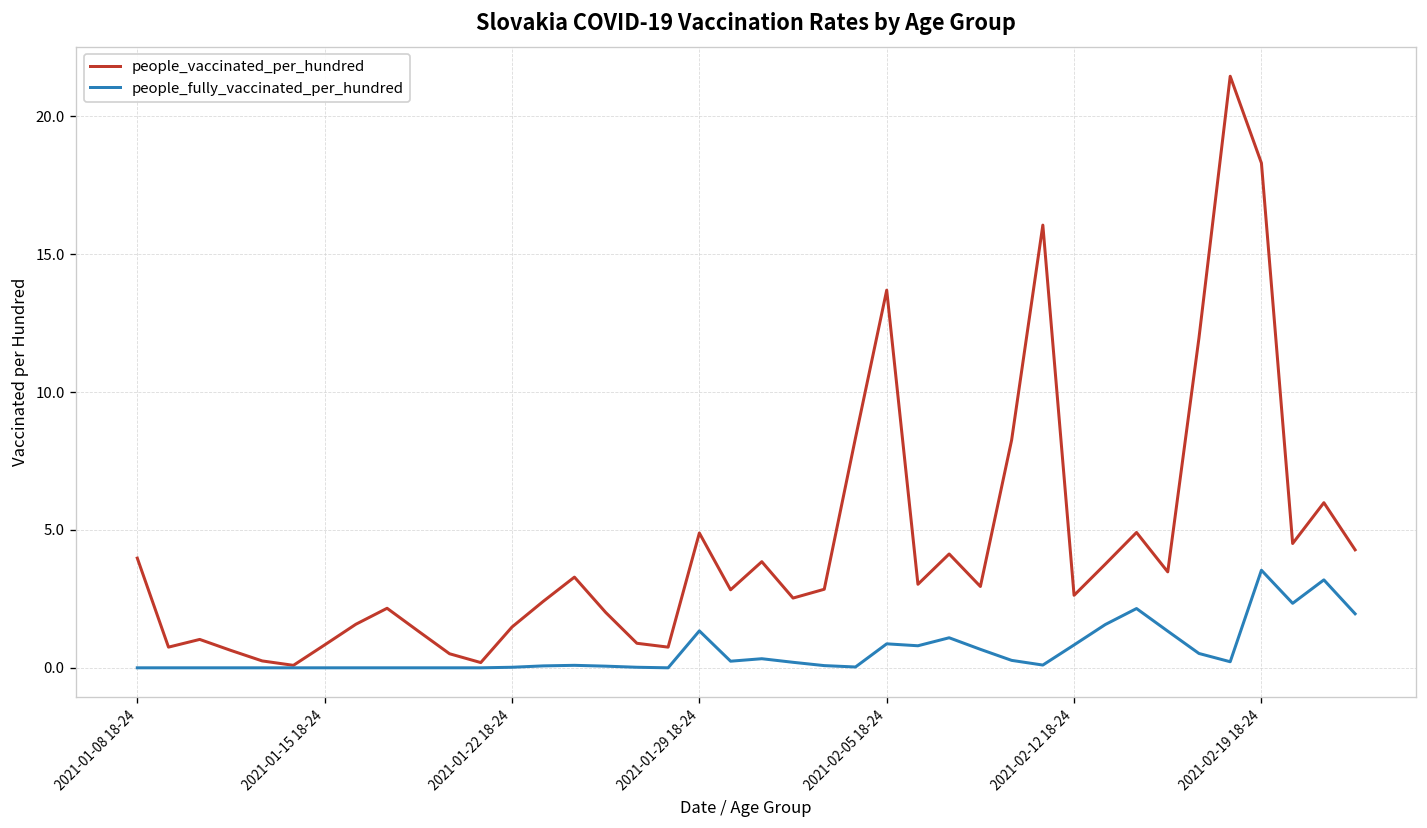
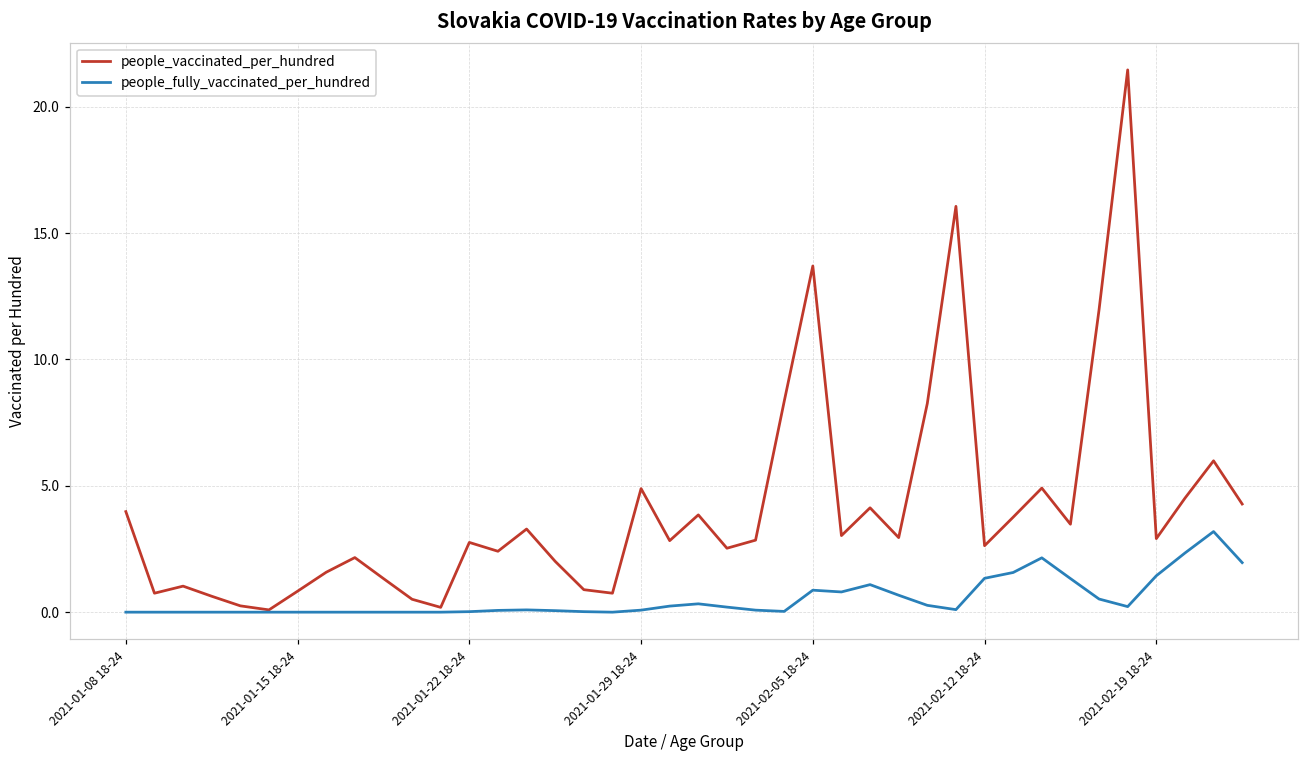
  {
    "people_vaccinated_per_hundred": {
      "2021-01-08 18-24": 4.0,
      "2021-01-15 18-24": 0.8,
-     "2021-01-22 18-24": 1.5,
+     "2021-01-22 18-24": 2.8,
      "2021-01-29 18-24": 4.9,
      "2021-02-05 18-24": 13.7,
      "2021-02-12 18-24": 2.6,
-     "2021-02-19 18-24": 18.3
+     "2021-02-19 18-24": 2.9
    },
    "people_fully_vaccinated_per_hundred": {
      "2021-01-08 18-24": 0.0,
      "2021-01-15 18-24": 0.0,
      "2021-01-22 18-24": 0.0,
-     "2021-01-29 18-24": 1.3,
+     "2021-01-29 18-24": 0.1,
      "2021-02-05 18-24": 0.9,
-     "2021-02-12 18-24": 0.8,
-     "2021-02-19 18-24": 3.5
+     "2021-02-12 18-24": 1.3,
+     "2021-02-19 18-24": 1.4
    }
  }
